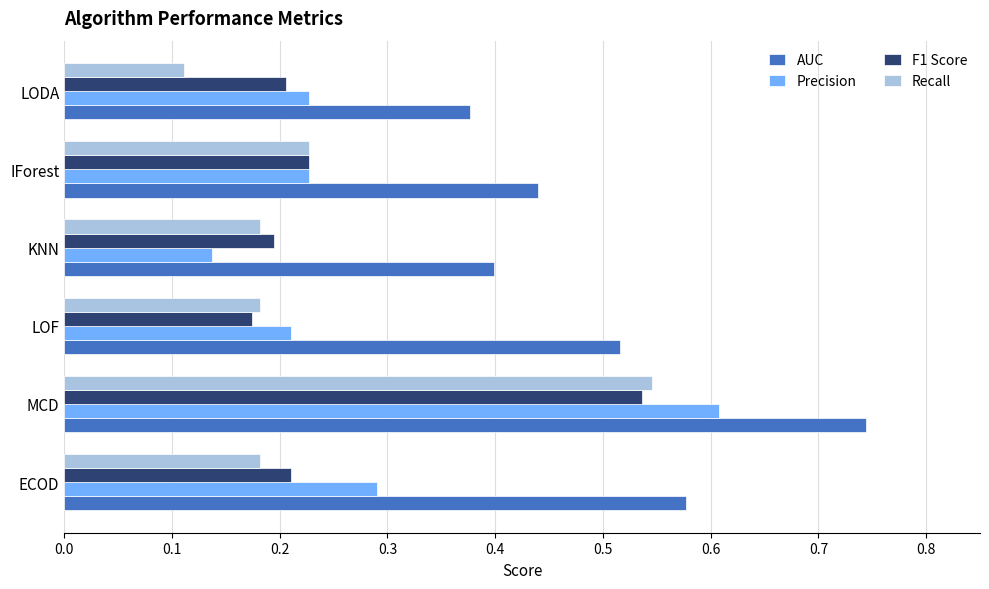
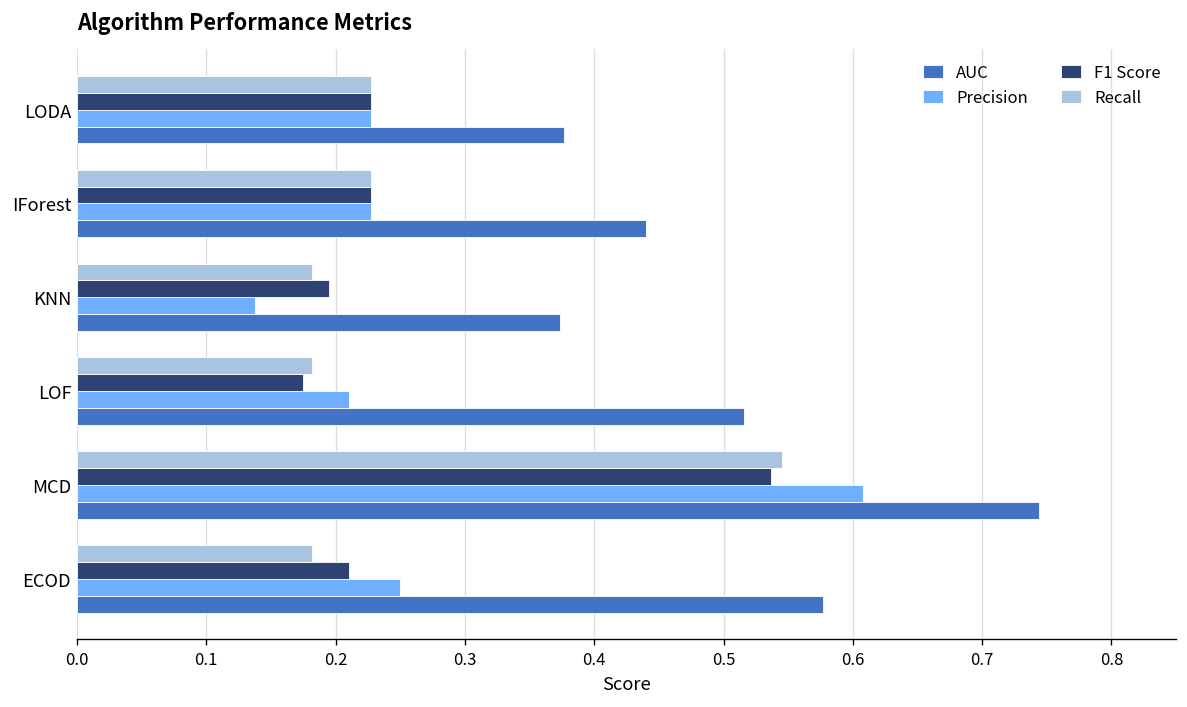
  {
    "AUC": {
      "LODA": 0.377,
      "IForest": 0.440,
-     "KNN": 0.399,
+     "KNN": 0.373,
      "LOF": 0.516,
      "MCD": 0.744,
      "ECOD": 0.577
    },
    "Precision": {
      "LODA": 0.227,
      "IForest": 0.227,
      "KNN": 0.137,
      "LOF": 0.21,
      "MCD": 0.61,
-     "ECOD": 0.29
+     "ECOD": 0.25
    },
    "F1 Score": {
-     "LODA": 0.206,
+     "LODA": 0.227,
      "IForest": 0.227,
      "KNN": 0.195,
      "LOF": 0.174,
      "MCD": 0.536,
      "ECOD": 0.211
    },
    "Recall": {
-     "LODA": 0.111,
+     "LODA": 0.227,
      "IForest": 0.227,
      "KNN": 0.182,
      "LOF": 0.182,
      "MCD": 0.545,
      "ECOD": 0.182
    }
  }
